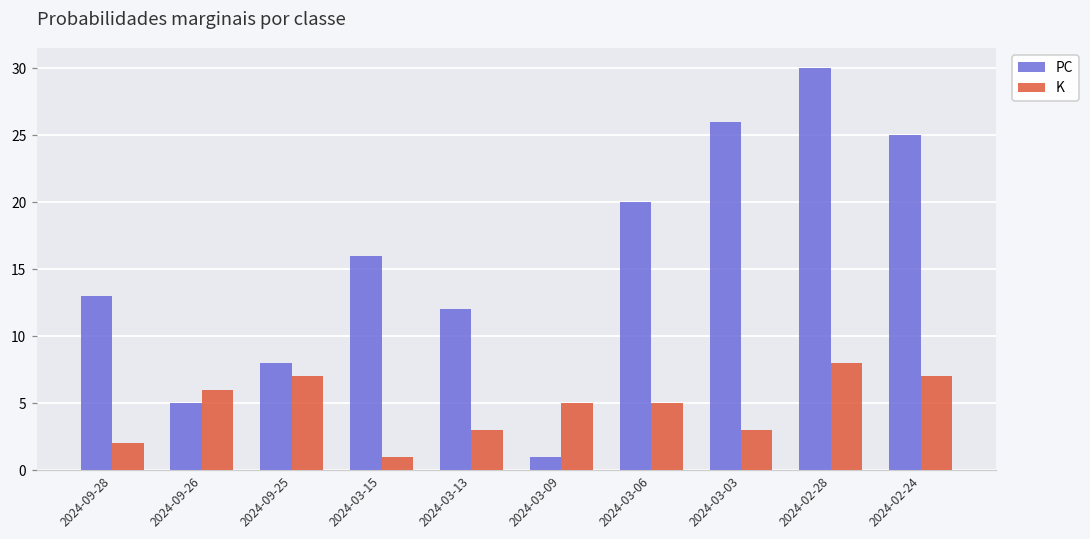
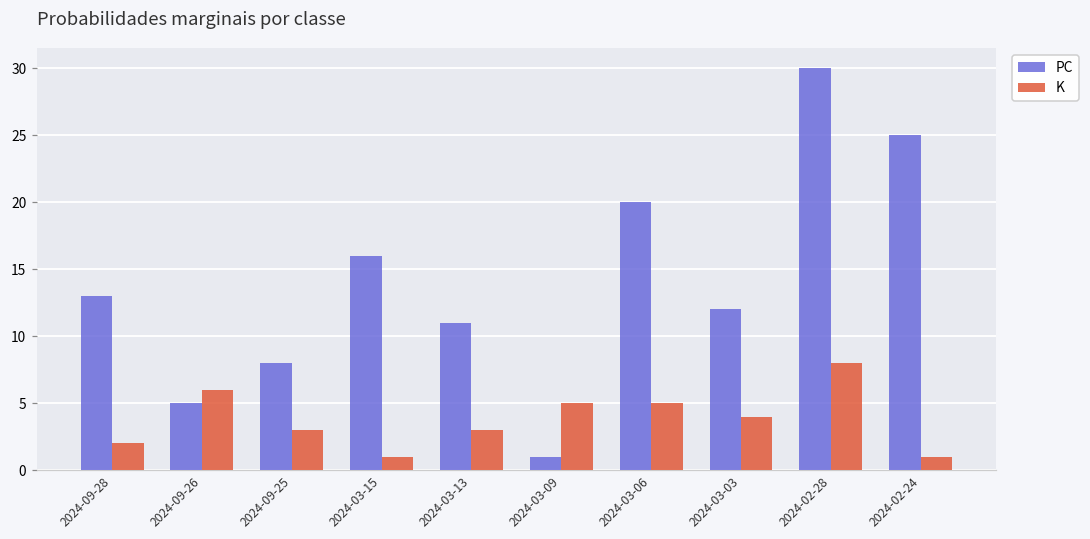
  {
    "PC": {
      "2024-09-28": 13,
      "2024-09-26": 5,
      "2024-09-25": 8,
      "2024-03-15": 16,
-     "2024-03-13": 12,
+     "2024-03-13": 11,
      "2024-03-09": 1,
      "2024-03-06": 20,
-     "2024-03-03": 26,
+     "2024-03-03": 12,
      "2024-02-28": 30,
      "2024-02-24": 25
    },
    "K": {
      "2024-09-28": 2,
      "2024-09-26": 6,
-     "2024-09-25": 7,
+     "2024-09-25": 3,
      "2024-03-15": 1,
      "2024-03-13": 3,
      "2024-03-09": 5,
      "2024-03-06": 5,
-     "2024-03-03": 3,
+     "2024-03-03": 4,
      "2024-02-28": 8,
-     "2024-02-24": 7
+     "2024-02-24": 1
    }
  }
